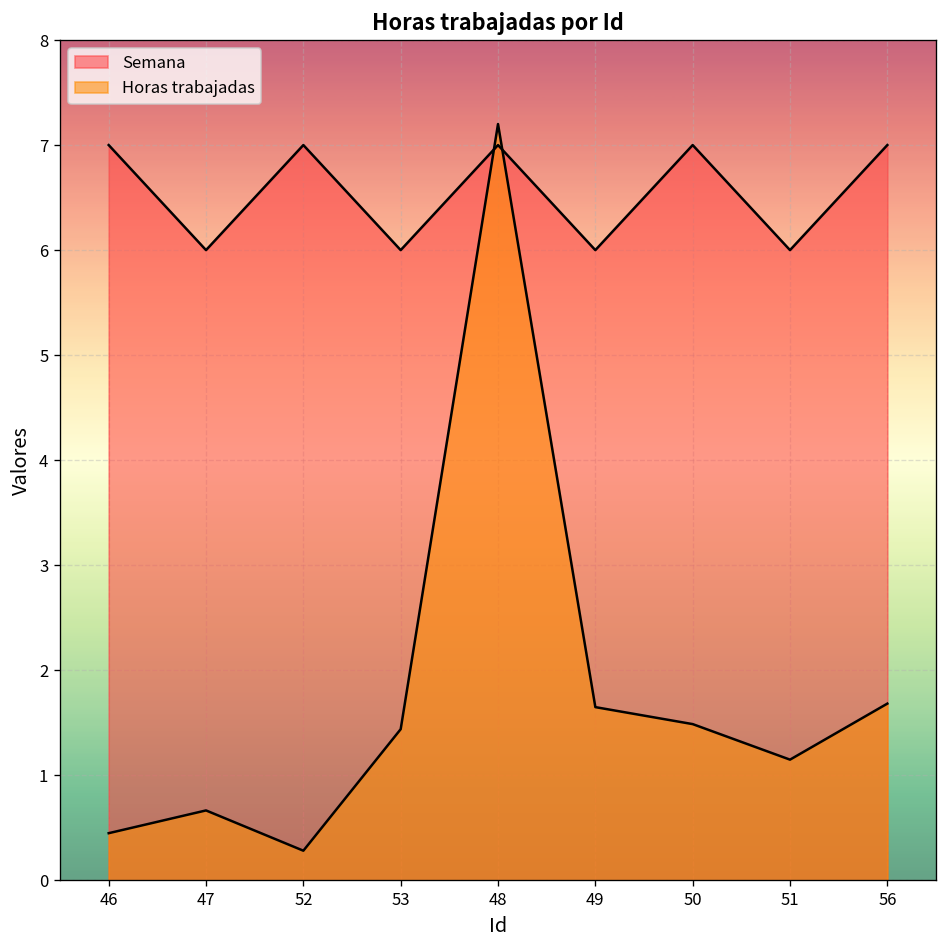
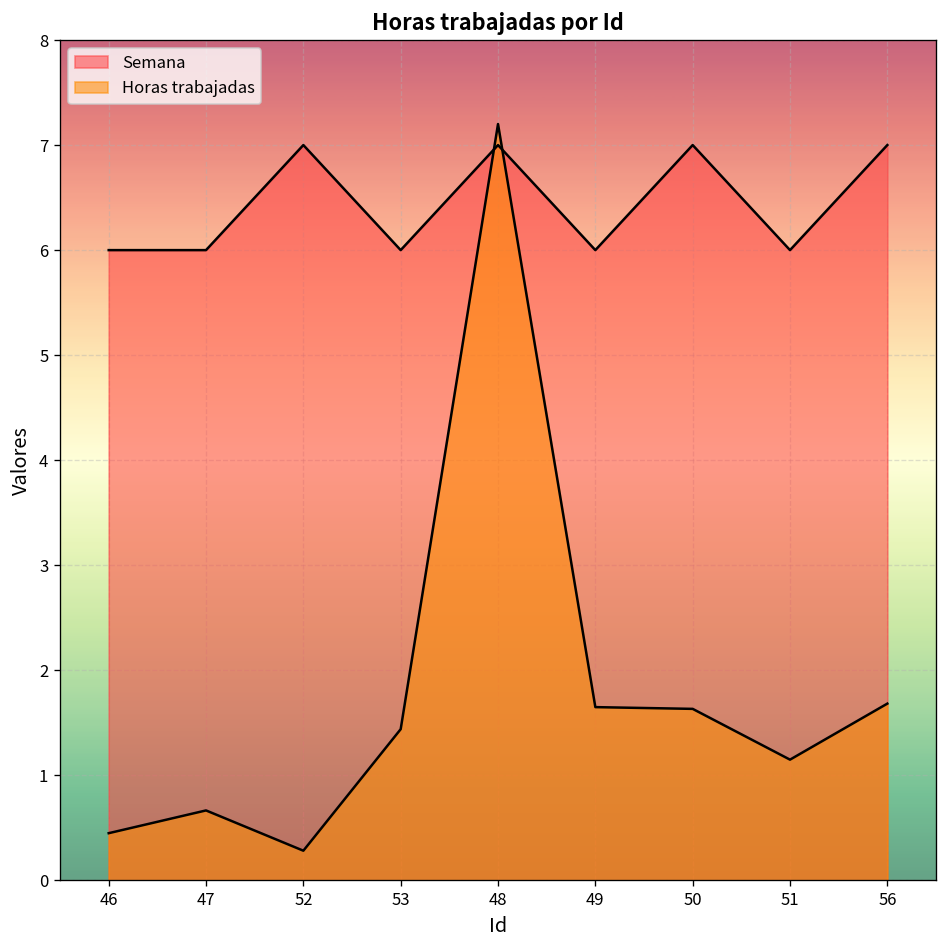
  {
    "Semana": {
-     "46": 7,
+     "46": 6,
      "47": 6,
      "52": 7,
      "53": 6,
      "48": 7,
      "49": 6,
      "50": 7,
      "51": 6,
      "56": 7
    },
    "Horas trabajadas": {
      "46": 0.5,
      "47": 0.7,
      "52": 0.3,
      "53": 1.4,
      "48": 7.2,
      "49": 1.7,
-     "50": 1.5,
+     "50": 1.6,
      "51": 1.2,
      "56": 1.7
    }
  }
